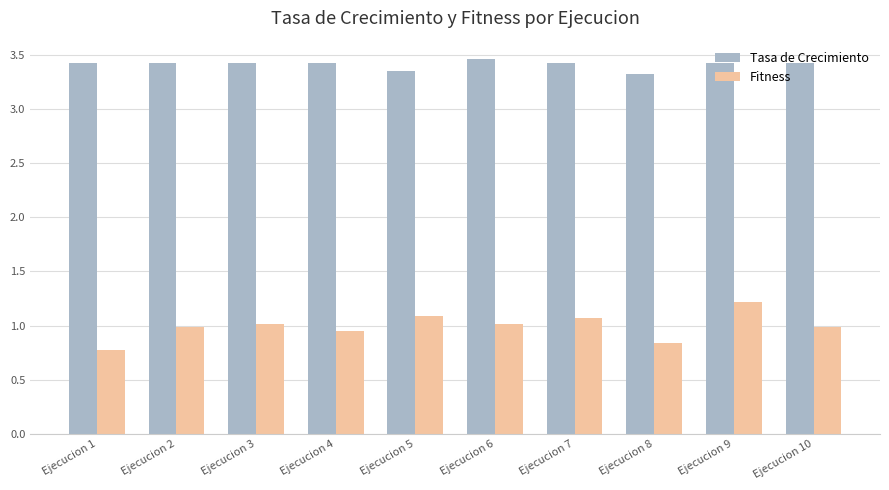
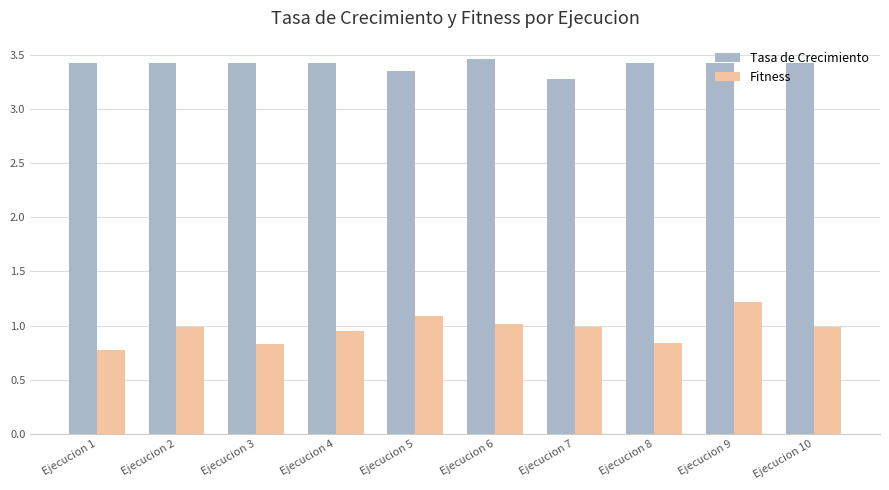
  {
    "Tasa de Crecimiento": {
      "Ejecucion 1": 3.42,
      "Ejecucion 2": 3.43,
      "Ejecucion 3": 3.43,
      "Ejecucion 4": 3.42,
      "Ejecucion 5": 3.35,
      "Ejecucion 6": 3.46,
-     "Ejecucion 7": 3.43,
-     "Ejecucion 8": 3.33,
+     "Ejecucion 7": 3.28,
+     "Ejecucion 8": 3.42,
      "Ejecucion 9": 3.42,
      "Ejecucion 10": 3.42
    },
    "Fitness": {
      "Ejecucion 1": 0.78,
      "Ejecucion 2": 0.98,
-     "Ejecucion 3": 1.02,
+     "Ejecucion 3": 0.83,
      "Ejecucion 4": 0.95,
      "Ejecucion 5": 1.09,
      "Ejecucion 6": 1.02,
-     "Ejecucion 7": 1.07,
+     "Ejecucion 7": 0.98,
      "Ejecucion 8": 0.84,
      "Ejecucion 9": 1.22,
      "Ejecucion 10": 0.98
    }
  }
